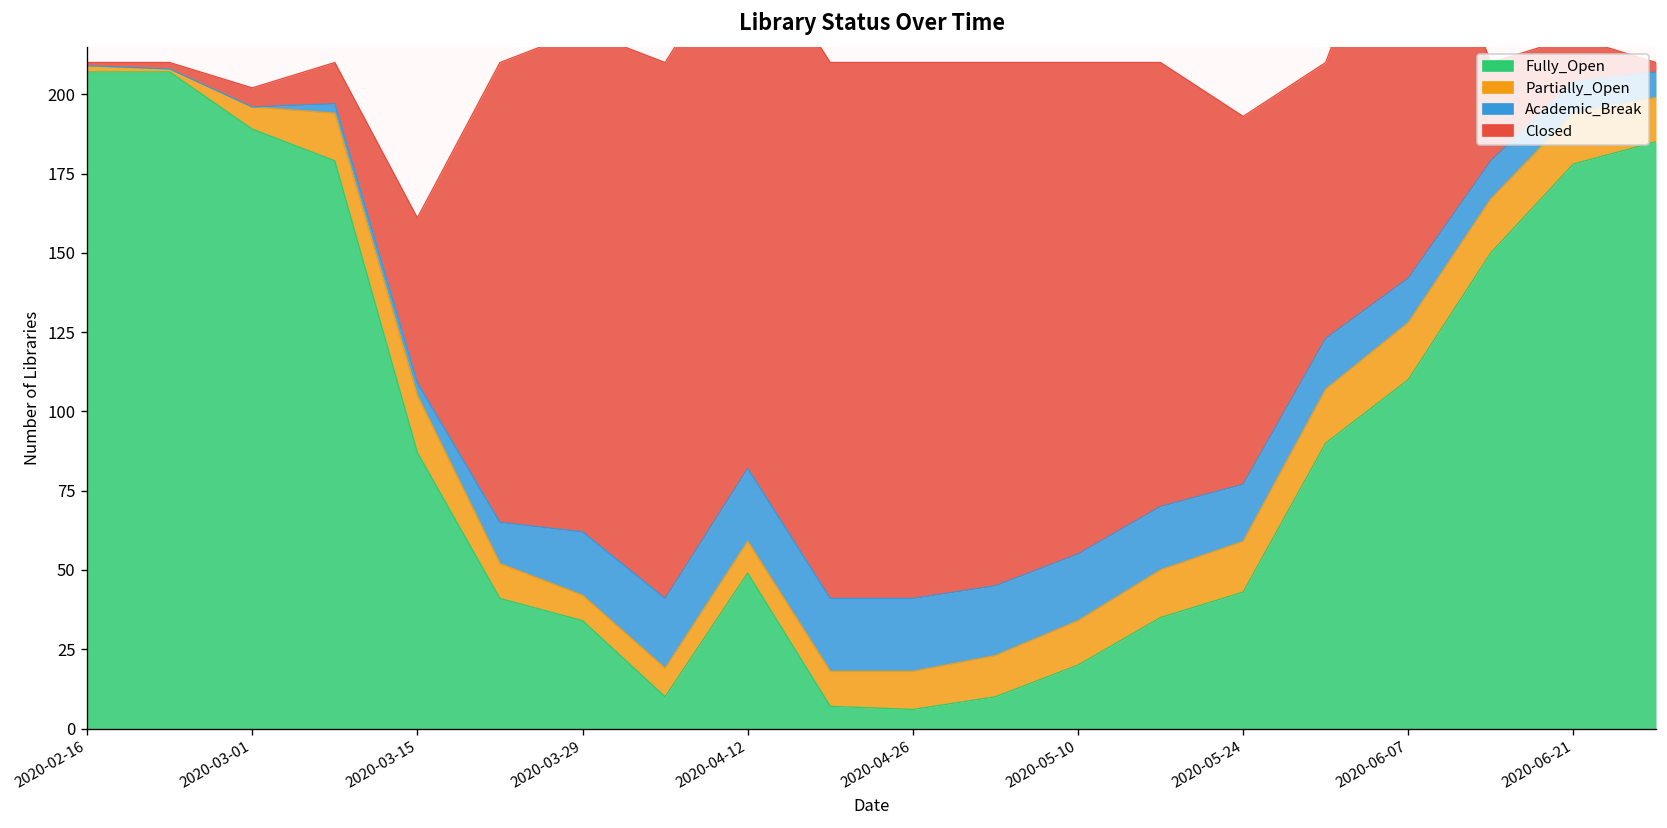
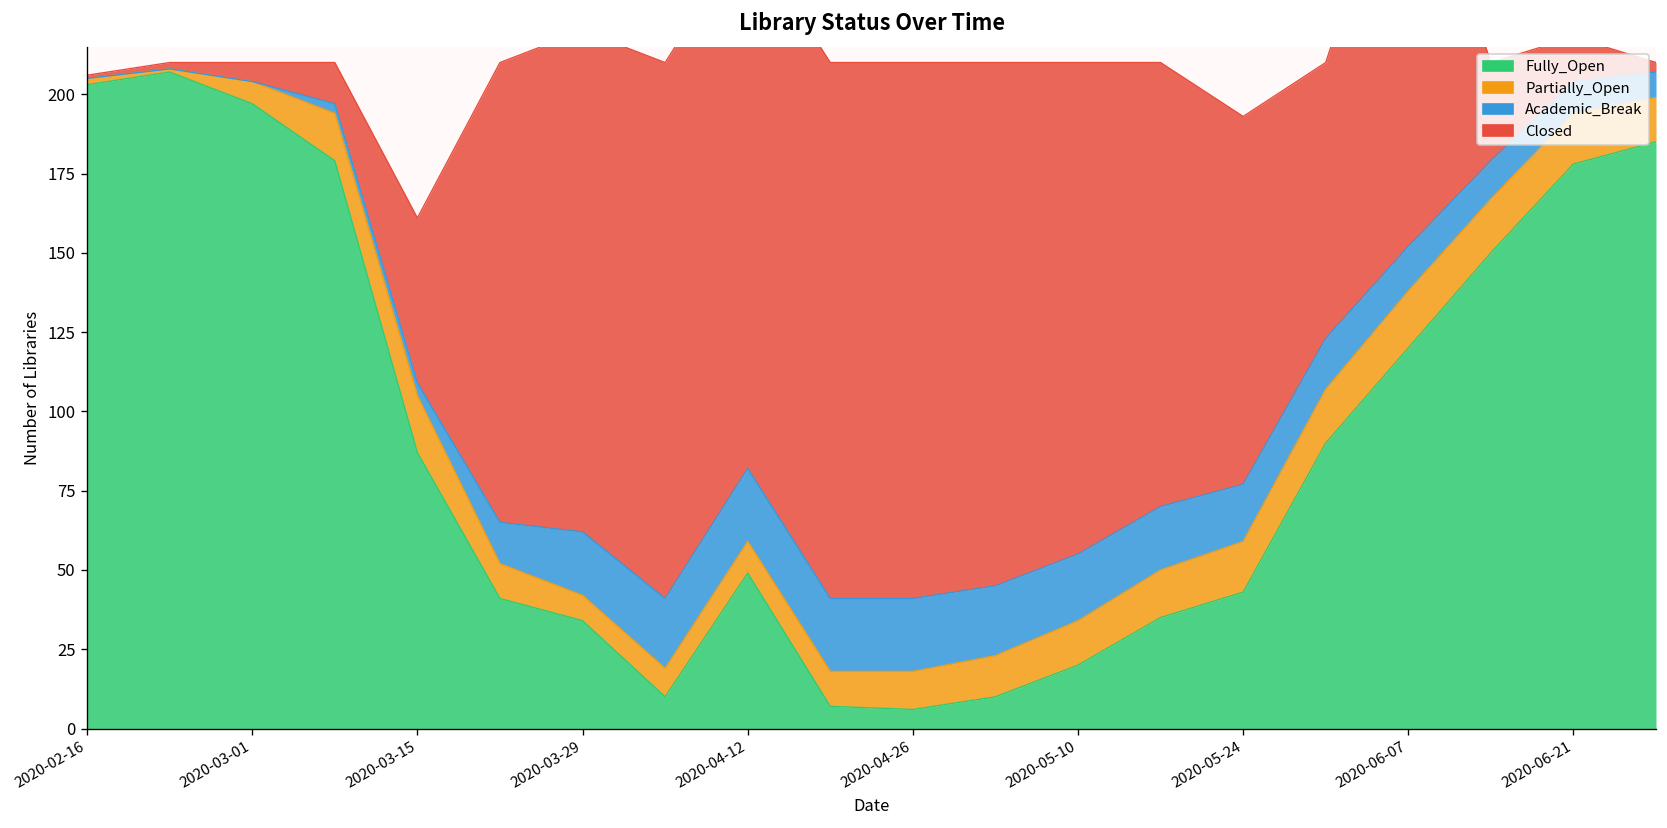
  {
    "Fully_Open": {
-     "2020-02-16": 207,
-     "2020-03-01": 189,
+     "2020-02-16": 203,
+     "2020-03-01": 197,
      "2020-03-15": 87,
      "2020-03-29": 34,
      "2020-04-12": 49,
      "2020-04-26": 6,
      "2020-05-10": 20,
      "2020-05-24": 43,
-     "2020-06-07": 110,
+     "2020-06-07": 120,
      "2020-06-21": 178
    },
    "Partially_Open": {
      "2020-03-15": 18,
      "2020-03-29": 8,
      "2020-04-12": 10,
      "2020-04-26": 12,
      "2020-05-10": 14,
      "2020-05-24": 16,
      "2020-06-07": 18
    },
    "Academic_Break": {
      "2020-03-15": 4,
      "2020-03-29": 20,
      "2020-04-12": 23,
      "2020-04-26": 23,
      "2020-05-10": 21,
      "2020-05-24": 18,
      "2020-06-07": 14
    },
    "Closed": {
      "2020-02-16": 1,
      "2020-03-01": 6,
      "2020-03-15": 52,
      "2020-04-26": 169,
      "2020-05-10": 155,
      "2020-05-24": 116
    }
  }
